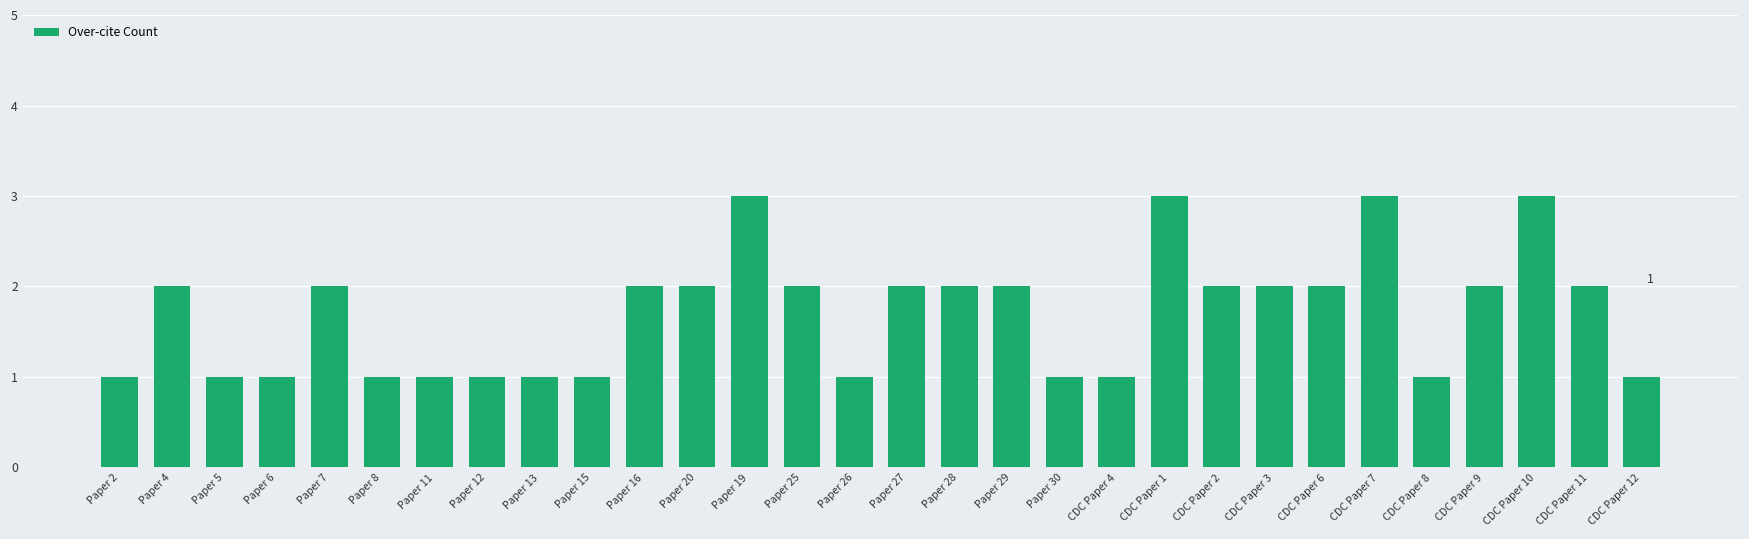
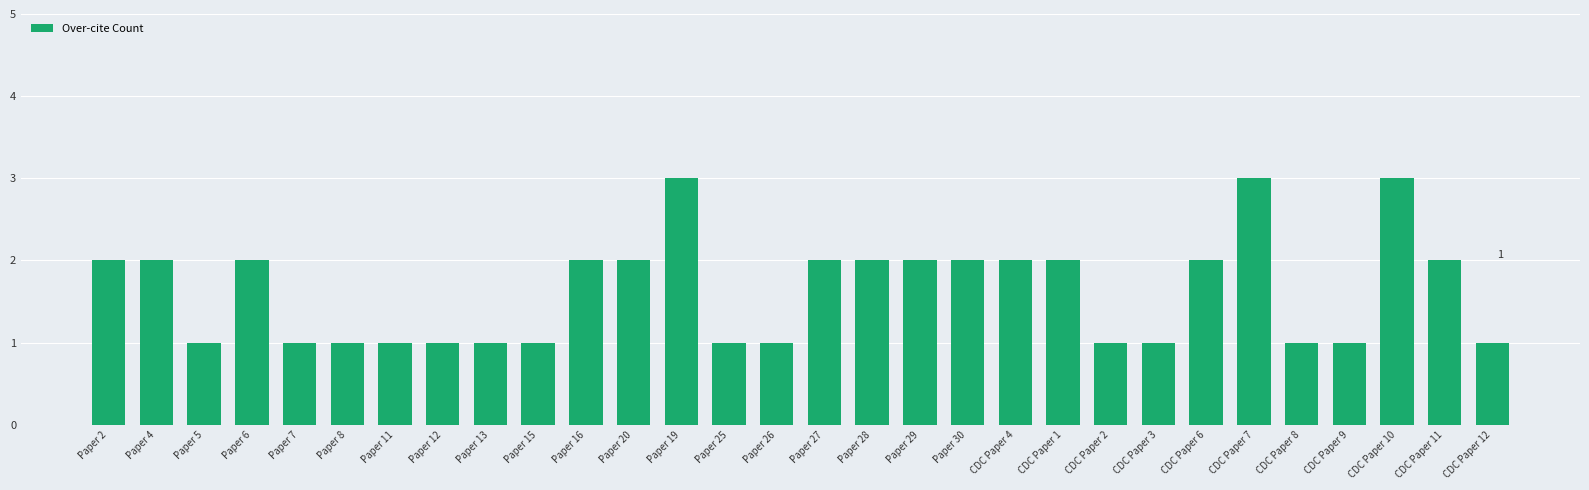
  {
-   "Paper 2": 1,
+   "Paper 2": 2,
    "Paper 4": 2,
    "Paper 5": 1,
-   "Paper 6": 1,
-   "Paper 7": 2,
+   "Paper 6": 2,
+   "Paper 7": 1,
    "Paper 8": 1,
    "Paper 11": 1,
    "Paper 12": 1,
    "Paper 13": 1,
    "Paper 15": 1,
    "Paper 16": 2,
    "Paper 20": 2,
    "Paper 19": 3,
-   "Paper 25": 2,
+   "Paper 25": 1,
    "Paper 26": 1,
    "Paper 27": 2,
    "Paper 28": 2,
    "Paper 29": 2,
-   "Paper 30": 1,
-   "CDC Paper 4": 1,
-   "CDC Paper 1": 3,
-   "CDC Paper 2": 2,
-   "CDC Paper 3": 2,
+   "Paper 30": 2,
+   "CDC Paper 4": 2,
+   "CDC Paper 1": 2,
+   "CDC Paper 2": 1,
+   "CDC Paper 3": 1,
    "CDC Paper 6": 2,
    "CDC Paper 7": 3,
    "CDC Paper 8": 1,
-   "CDC Paper 9": 2,
+   "CDC Paper 9": 1,
    "CDC Paper 10": 3,
    "CDC Paper 11": 2,
    "CDC Paper 12": 1
  }
